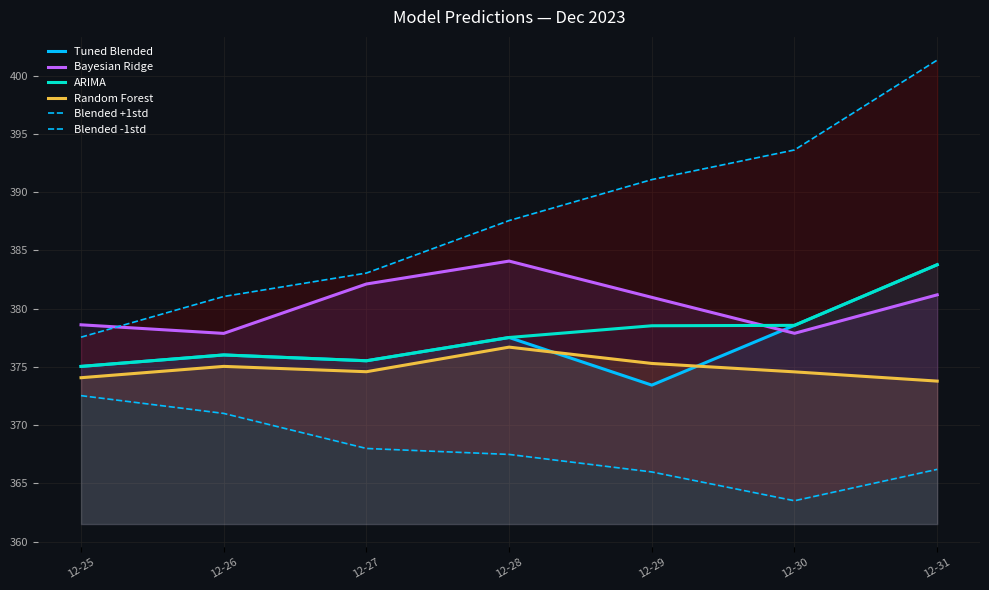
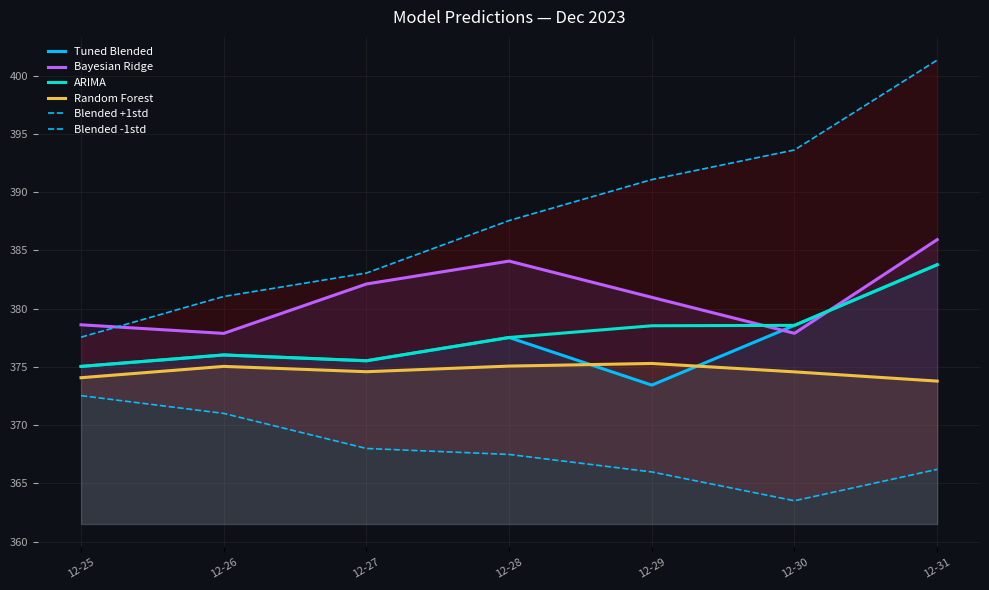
  {
    "Bayesian Ridge": {
      "12-25": 378.6,
      "12-26": 377.9,
      "12-27": 382.1,
      "12-28": 384.1,
      "12-29": 381.0,
      "12-30": 377.9,
-     "12-31": 381.2
+     "12-31": 385.9
    },
    "ARIMA": {
      "12-29": 378.5
    },
    "Random Forest": {
      "12-25": 374.1,
      "12-26": 375.0,
      "12-27": 374.6,
-     "12-28": 376.7,
+     "12-28": 375.1,
      "12-29": 375.3,
      "12-30": 374.6,
      "12-31": 373.8
    }
  }
